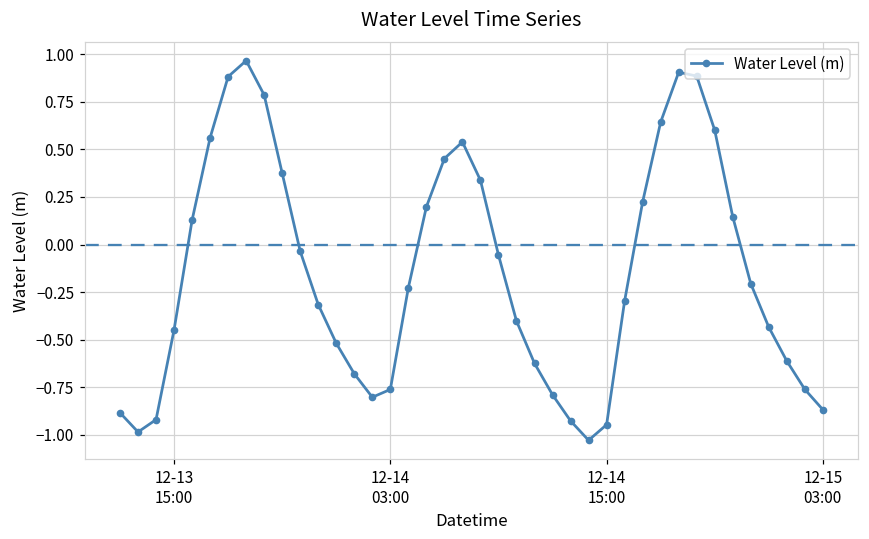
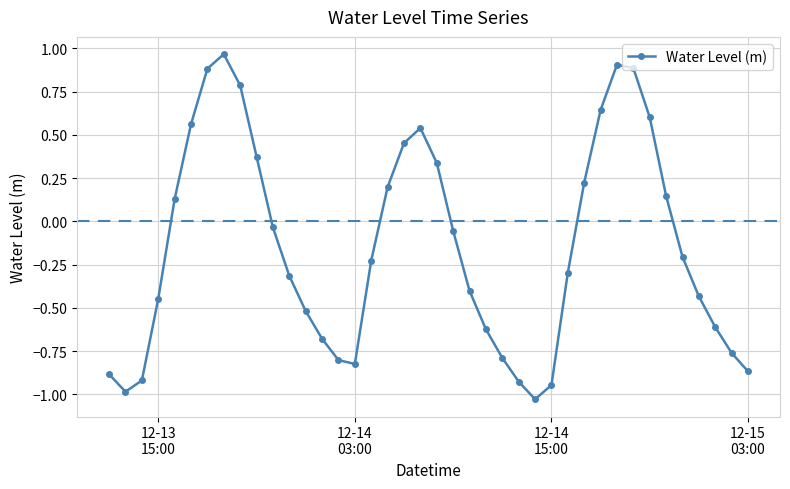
  {
    "12-13 15:00": -0.45,
-   "12-14 03:00": -0.76,
+   "12-14 03:00": -0.82,
    "12-14 15:00": -0.95,
    "12-15 03:00": -0.87
  }
